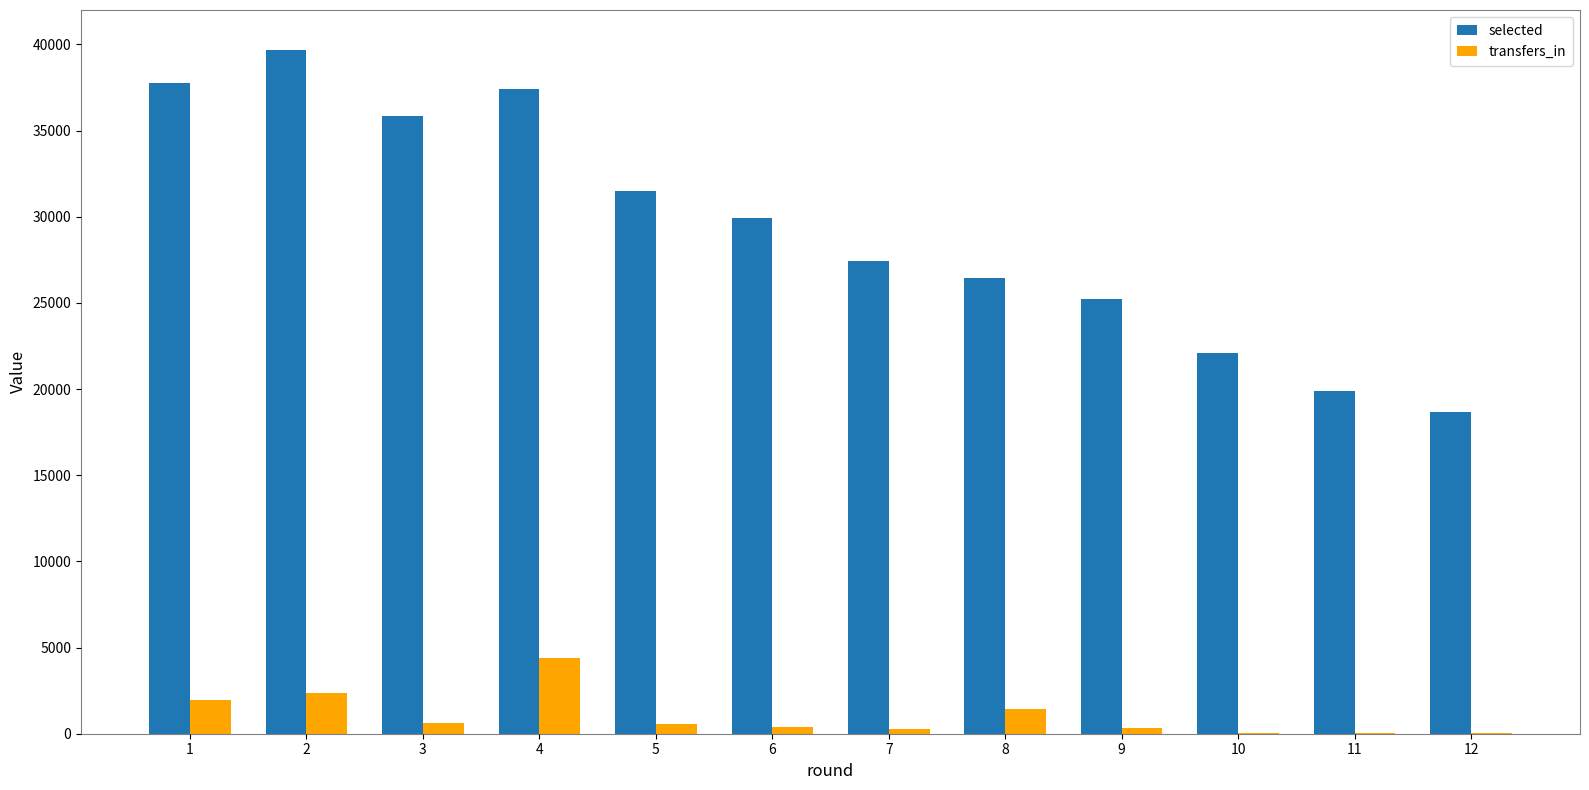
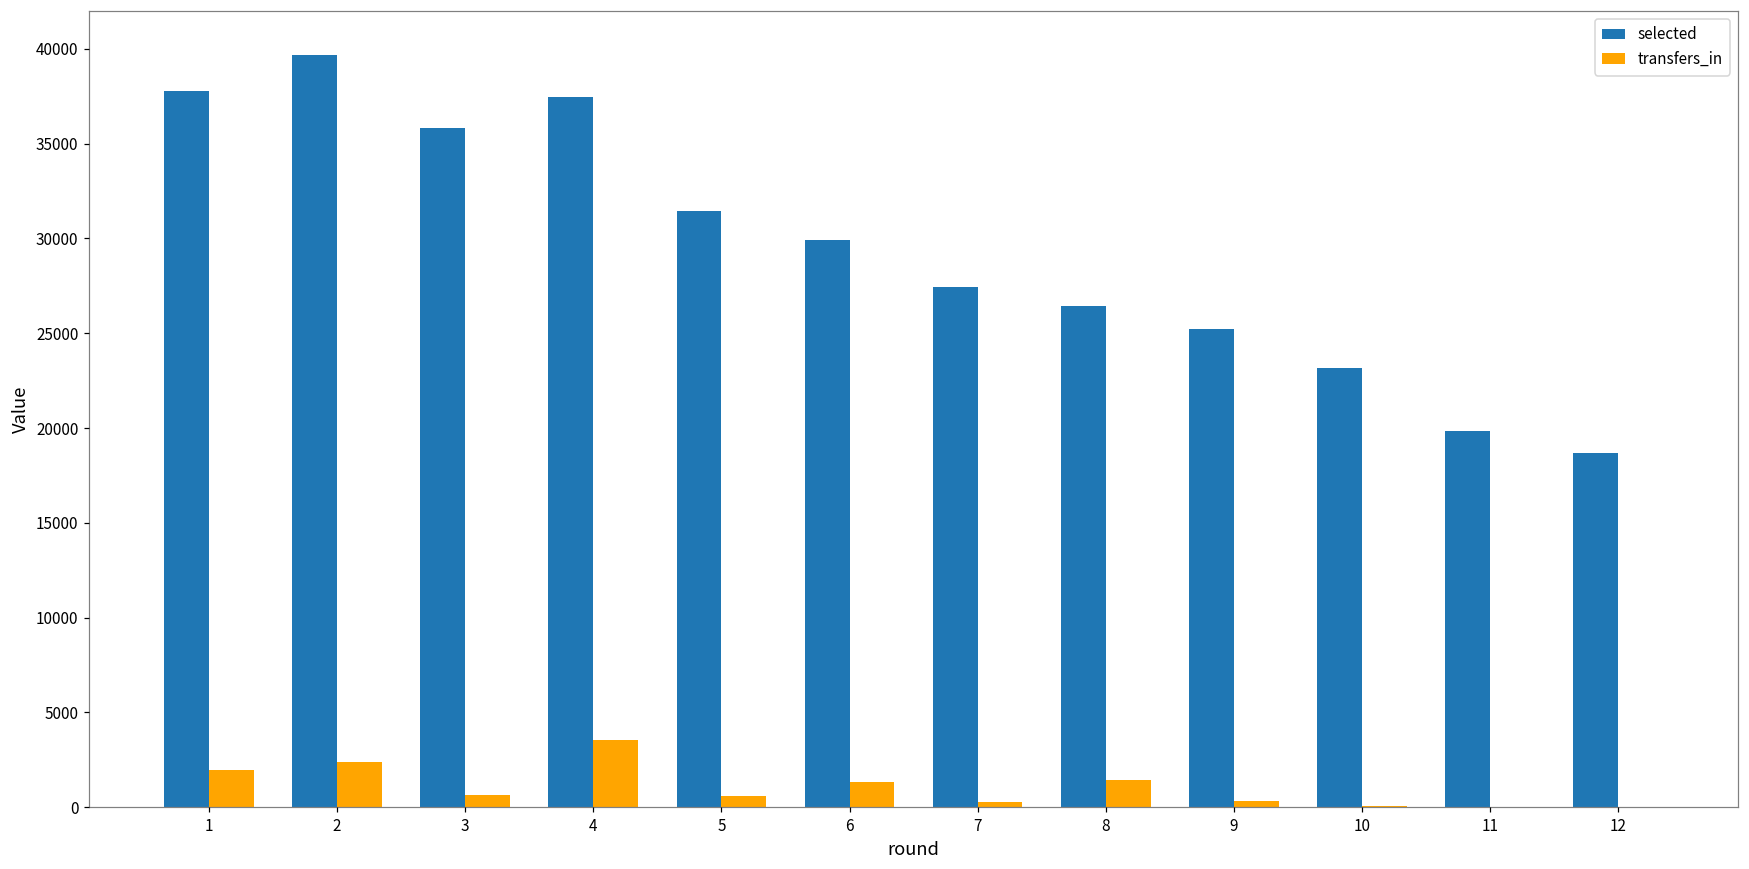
  {
    "selected": {
      "1": 37800,
      "2": 39700,
      "3": 35800,
      "4": 37400,
      "5": 31500,
      "6": 29900,
      "7": 27400,
      "8": 26400,
      "9": 25200,
-     "10": 22100,
+     "10": 23200,
      "11": 19900,
      "12": 18700
    },
    "transfers_in": {
      "1": 2000,
      "2": 2400,
      "3": 600,
-     "4": 4400,
+     "4": 3500,
      "5": 600,
-     "6": 400,
+     "6": 1300,
      "7": 200,
      "8": 1400,
      "9": 300
    }
  }
